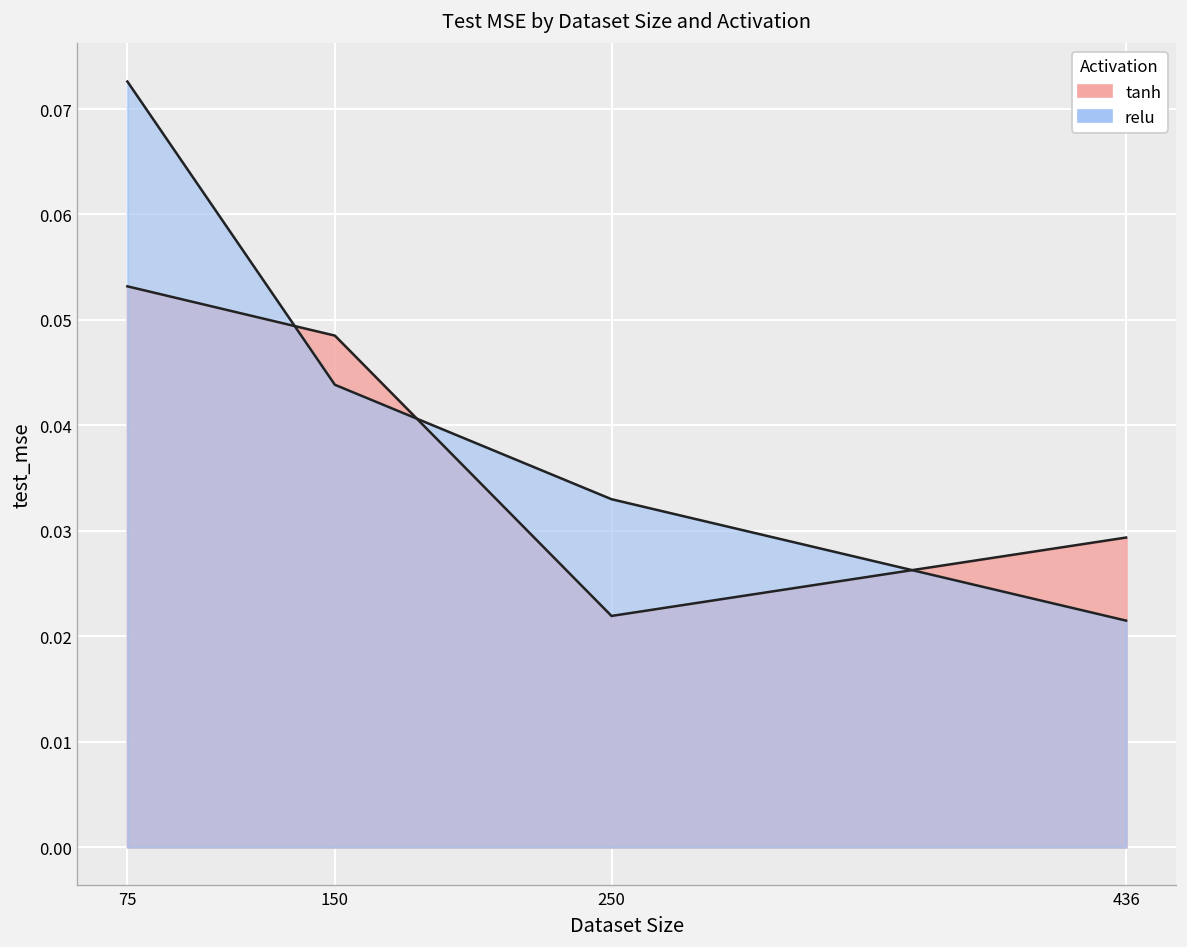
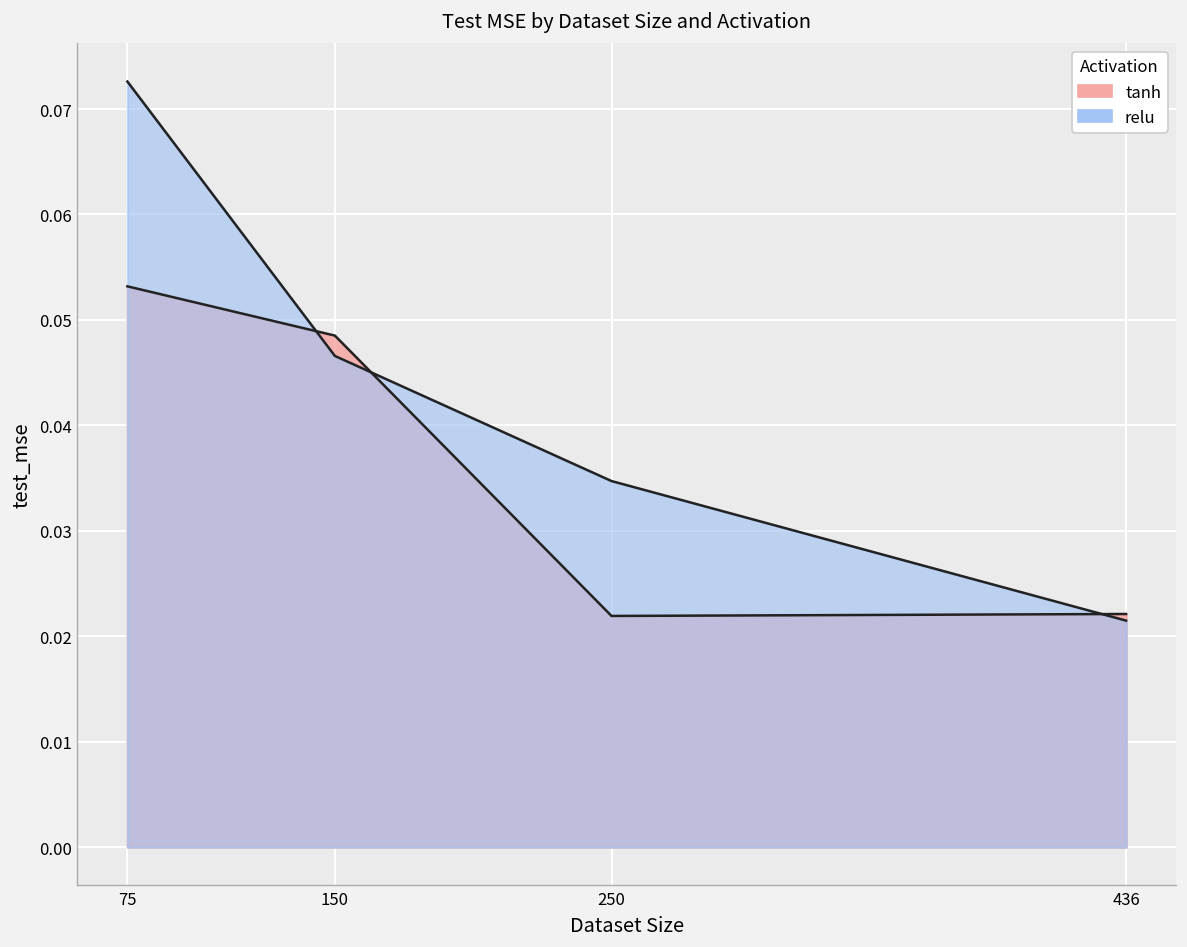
  {
    "tanh": {
      "75": 0.053,
      "150": 0.049,
      "250": 0.022,
-     "436": 0.029
+     "436": 0.022
    },
    "relu": {
      "75": 0.073,
-     "150": 0.044,
-     "250": 0.033,
+     "150": 0.047,
+     "250": 0.035,
      "436": 0.021
    }
  }
